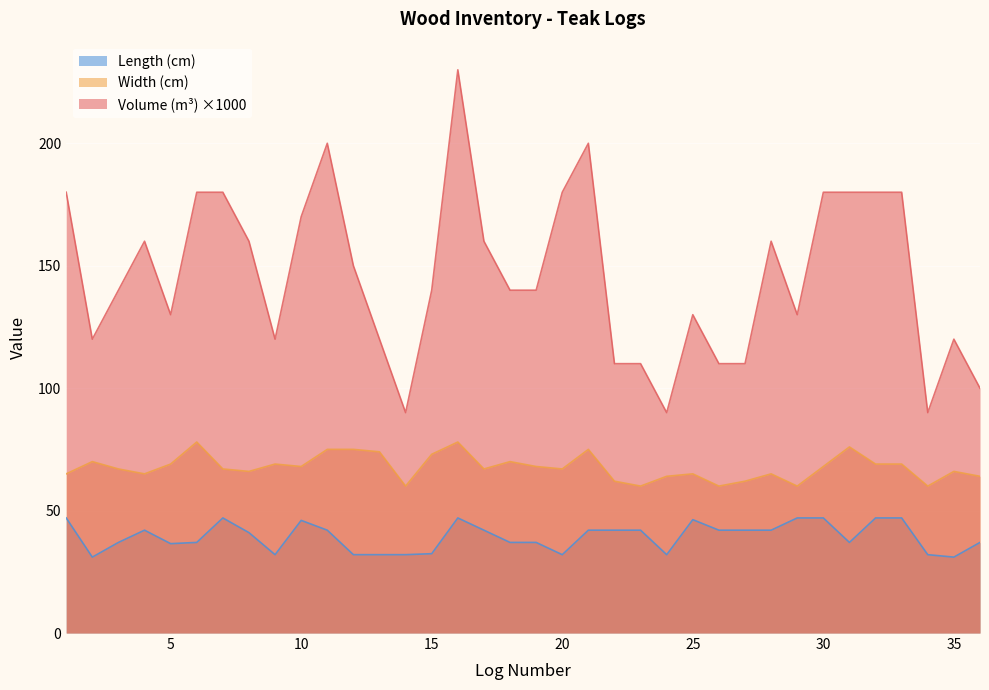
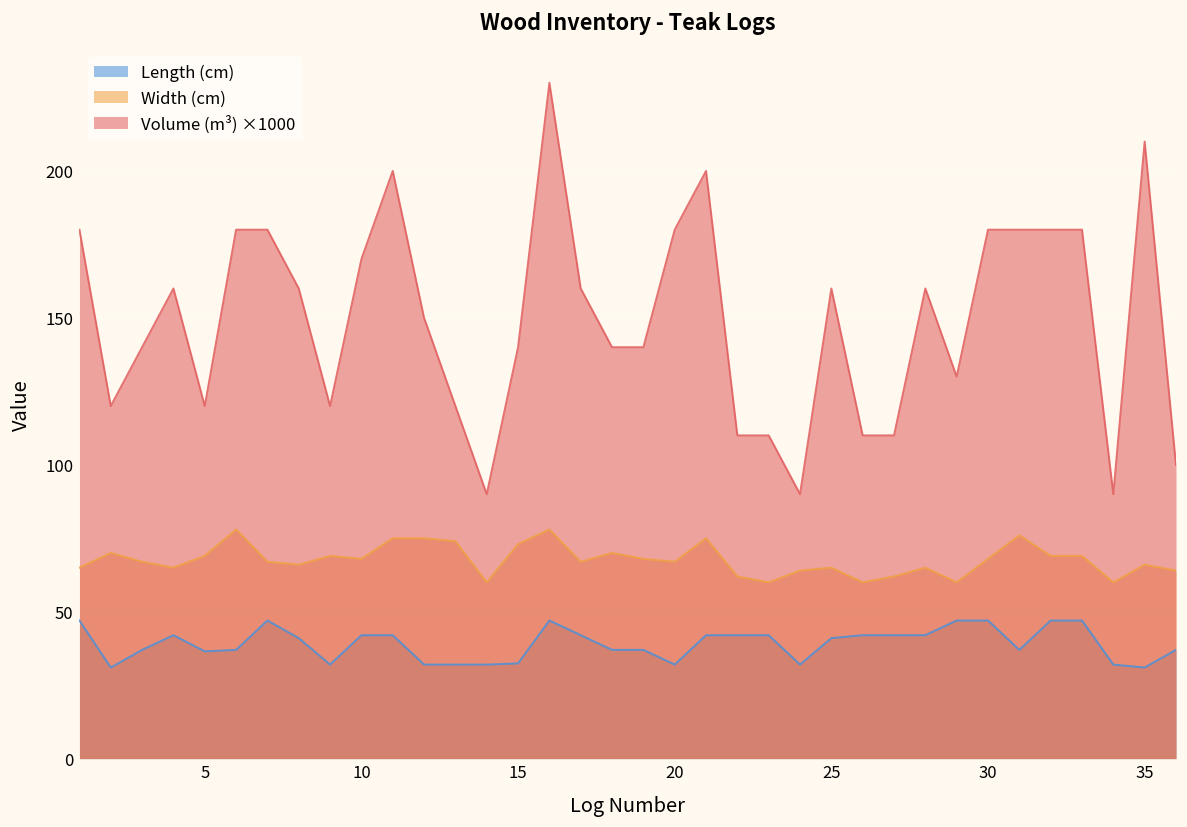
  {
    "Length (cm)": {
      "5": 37,
-     "10": 46,
+     "10": 42,
      "15": 32,
      "20": 32,
-     "25": 46,
+     "25": 41,
      "30": 47,
      "35": 31
    },
    "Width (cm)": {
      "5": 69,
      "10": 68,
      "15": 73,
      "20": 67,
      "25": 65,
      "30": 68,
      "35": 66
    },
    "Volume (m³) ×1000": {
-     "5": 130,
+     "5": 120,
      "10": 170,
      "15": 140,
      "20": 180,
-     "25": 130,
+     "25": 160,
      "30": 180,
-     "35": 120
+     "35": 210
    }
  }
